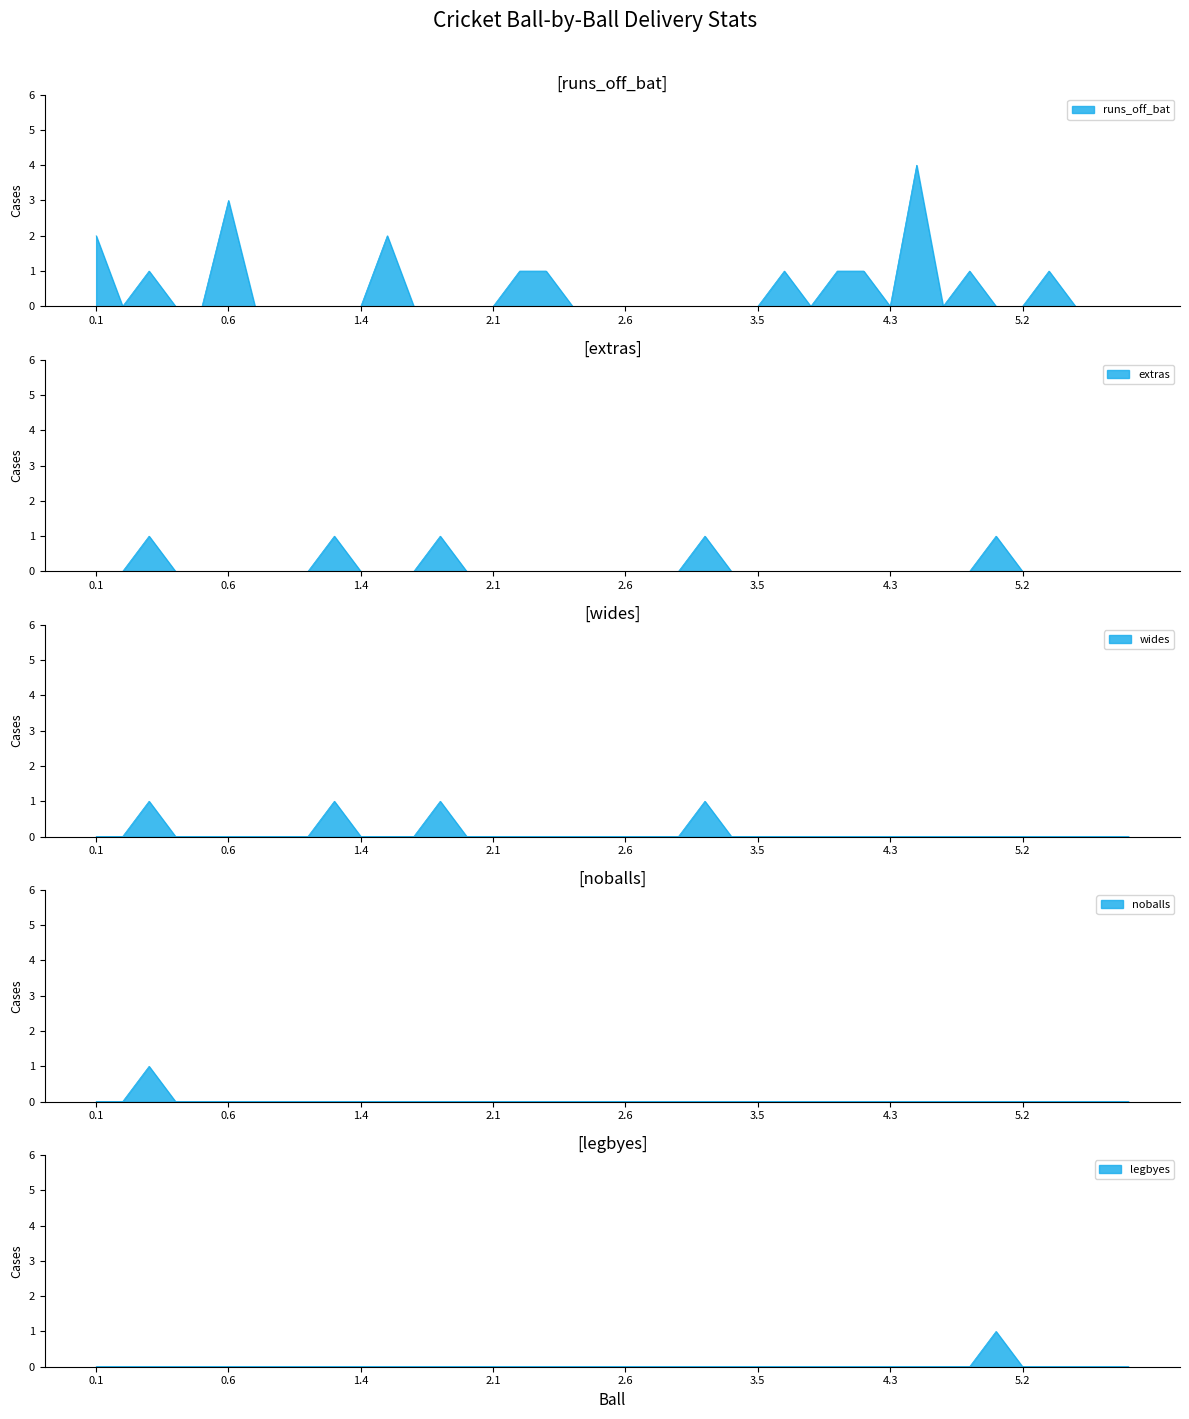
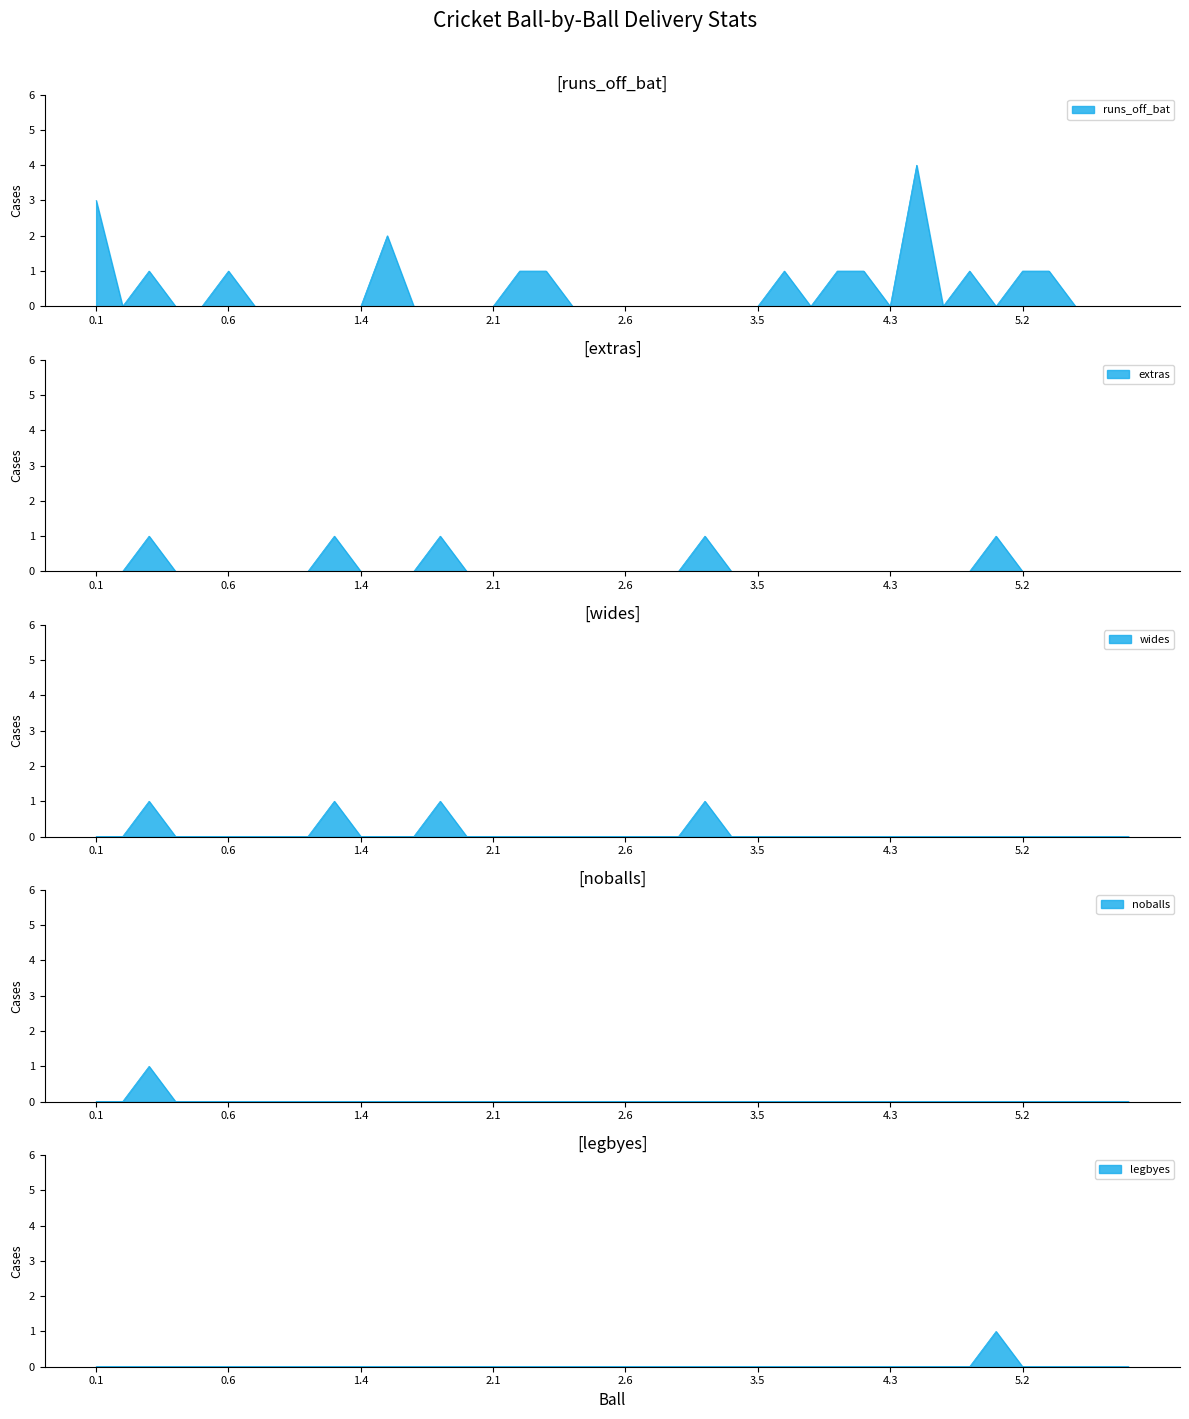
  {
    "[runs_off_bat]": {
-     "0.1": 2,
-     "0.6": 3,
+     "0.1": 3,
+     "0.6": 1,
      "1.4": 0,
      "2.1": 0,
      "2.6": 0,
      "3.5": 0,
      "4.3": 0,
-     "5.2": 0
+     "5.2": 1
    },
    "[extras]": {
      "0.1": 0.0,
      "0.6": 0.0,
      "1.4": 0.0,
      "2.1": 0.0,
      "2.6": 0.0,
      "3.5": 0.0,
      "4.3": 0.0,
      "5.2": 0.0
    },
    "[wides]": {
      "0.1": 0.0,
      "0.6": 0.0,
      "1.4": 0.0,
      "2.1": 0.0,
      "2.6": 0.0,
      "3.5": 0.0,
      "4.3": 0.0,
      "5.2": 0.0
    },
    "[noballs]": {
      "0.1": 0.0,
      "0.6": 0.0,
      "1.4": 0.0,
      "2.1": 0.0,
      "2.6": 0.0,
      "3.5": 0.0,
      "4.3": 0.0,
      "5.2": 0.0
    },
    "[legbyes]": {
      "0.1": 0.0,
      "0.6": 0.0,
      "1.4": 0.0,
      "2.1": 0.0,
      "2.6": 0.0,
      "3.5": 0.0,
      "4.3": 0.0,
      "5.2": 0.0
    }
  }
